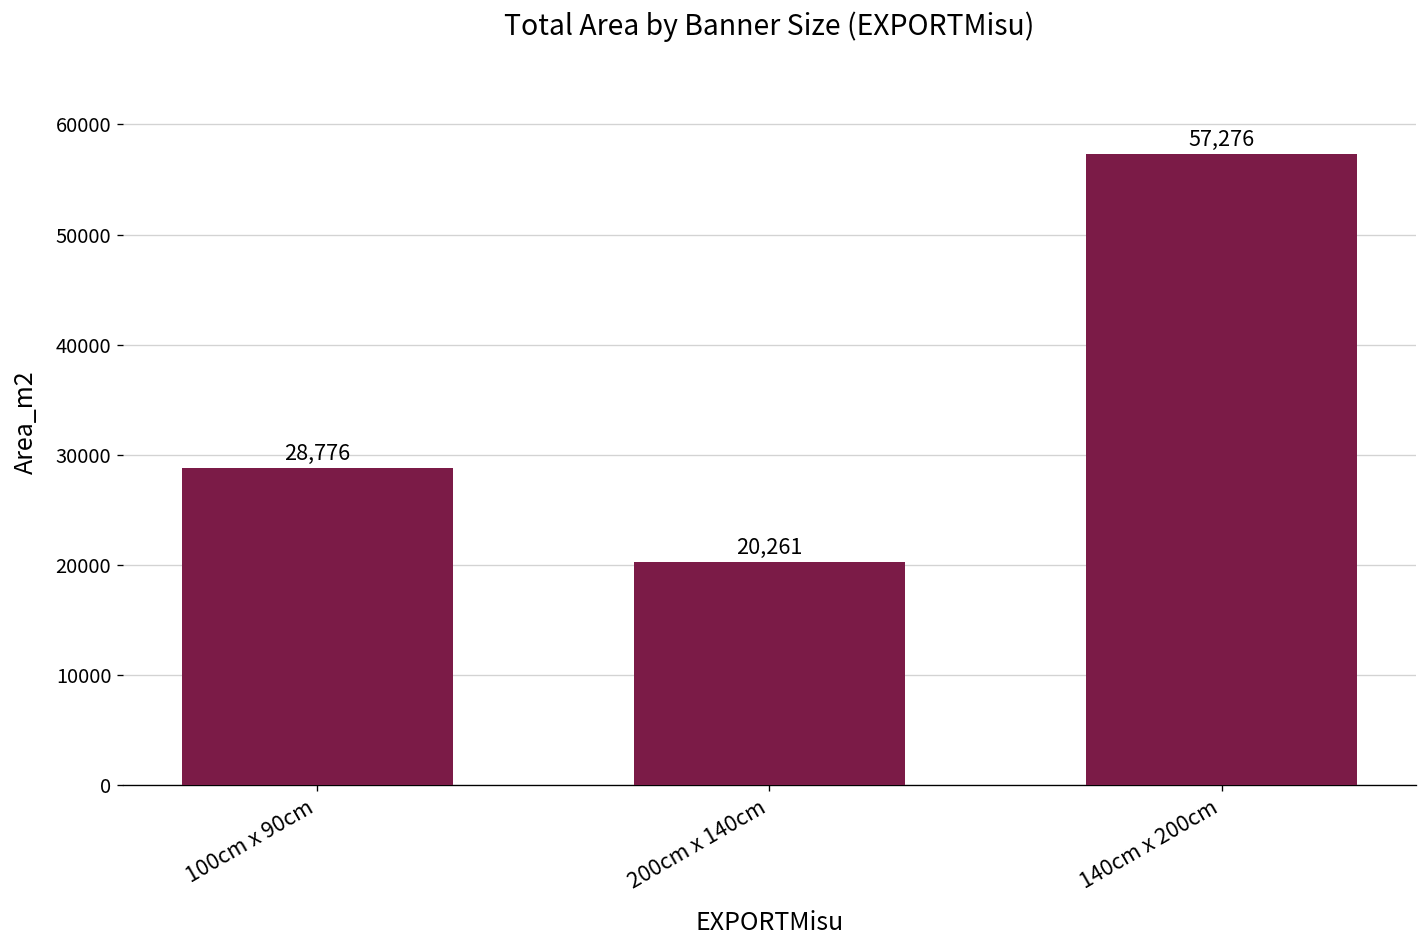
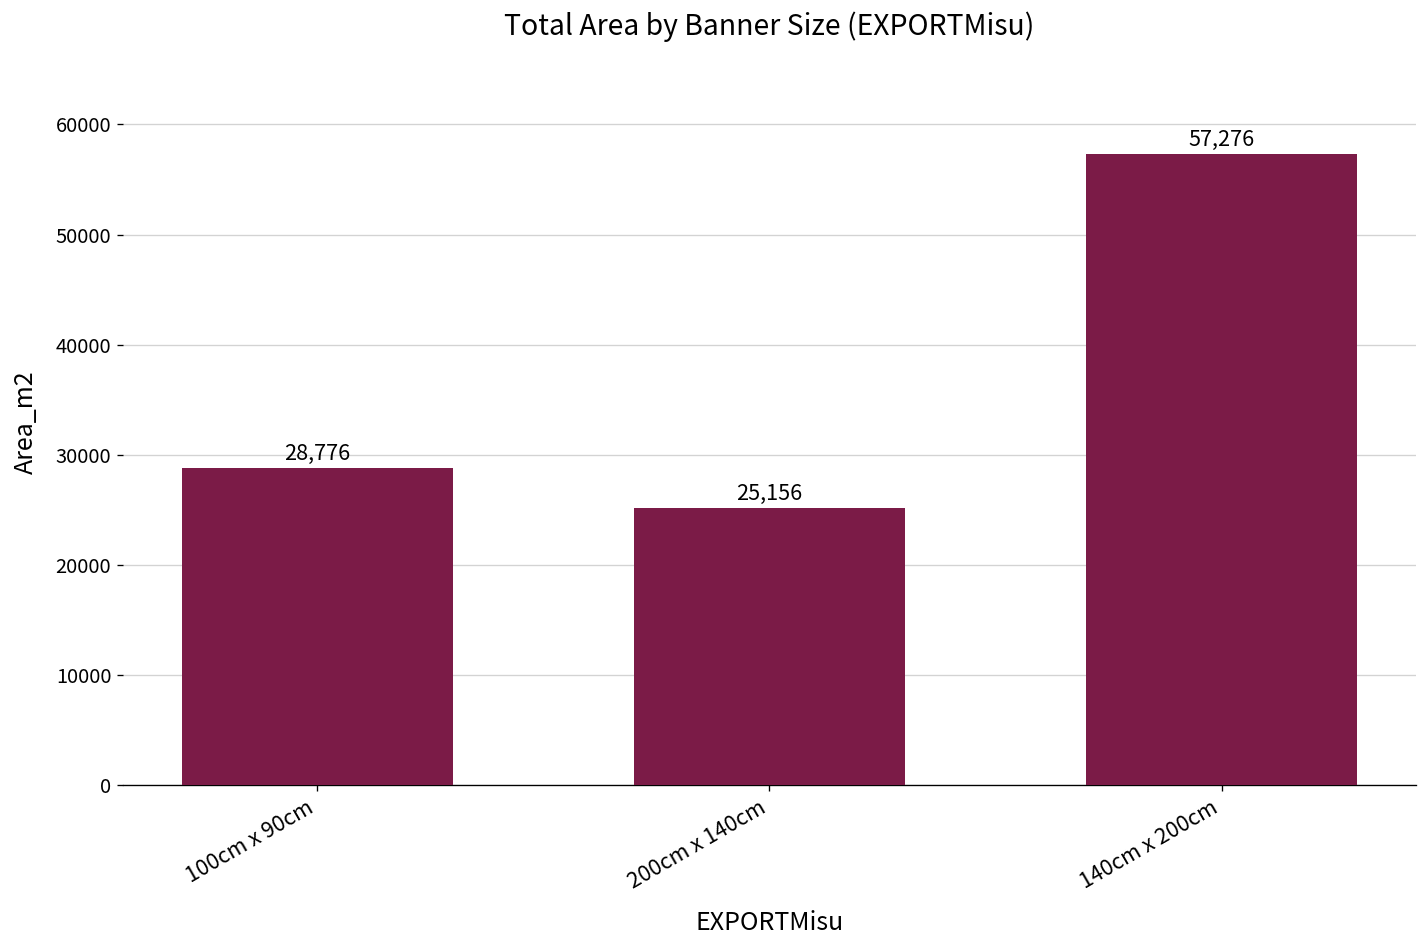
  {
    "100cm x 90cm": "28,776",
-   "200cm x 140cm": "20,261",
+   "200cm x 140cm": "25,156",
    "140cm x 200cm": "57,276"
  }
